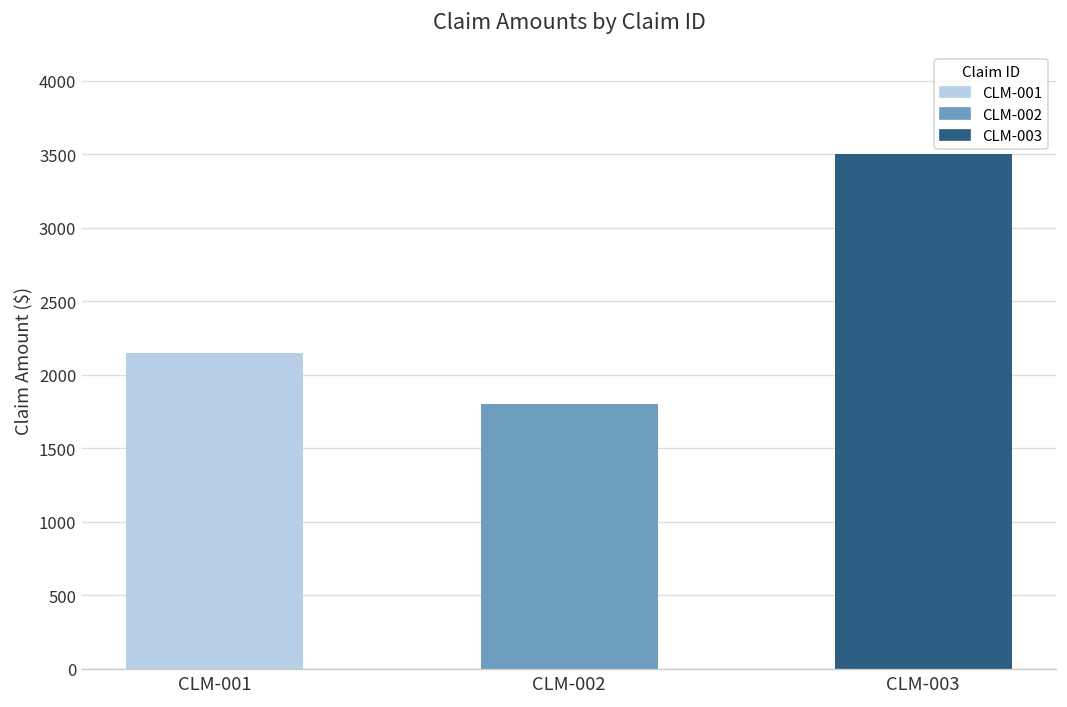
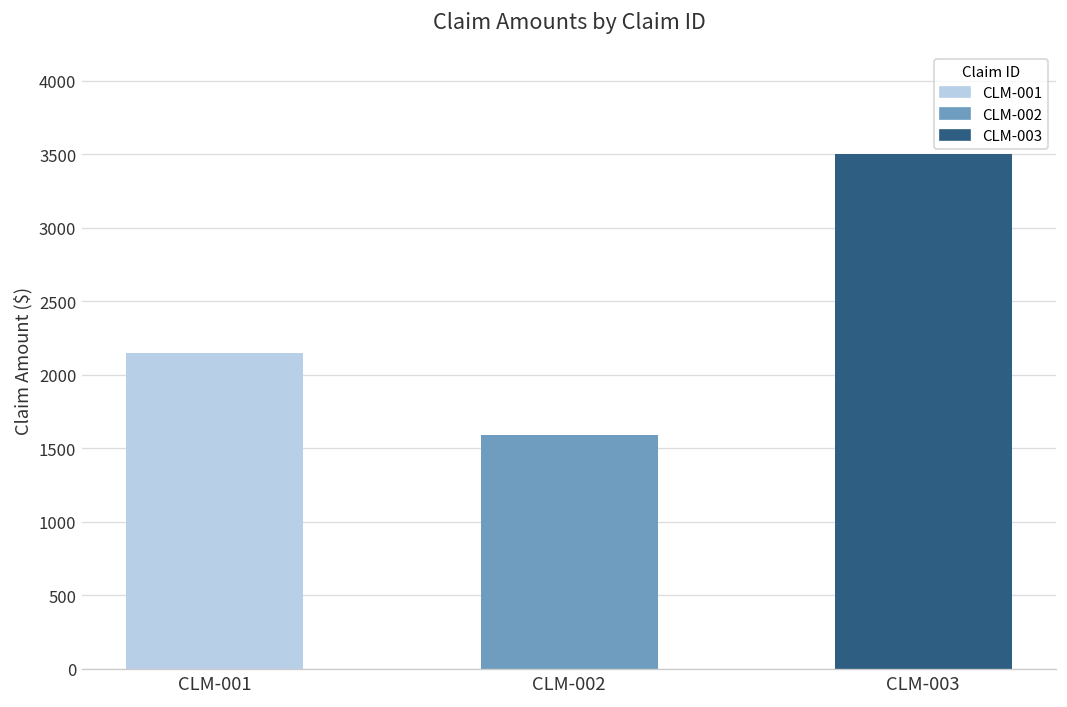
  {
    "CLM-001": 2150,
-   "CLM-002": 1800,
+   "CLM-002": 1590,
    "CLM-003": 3500
  }
